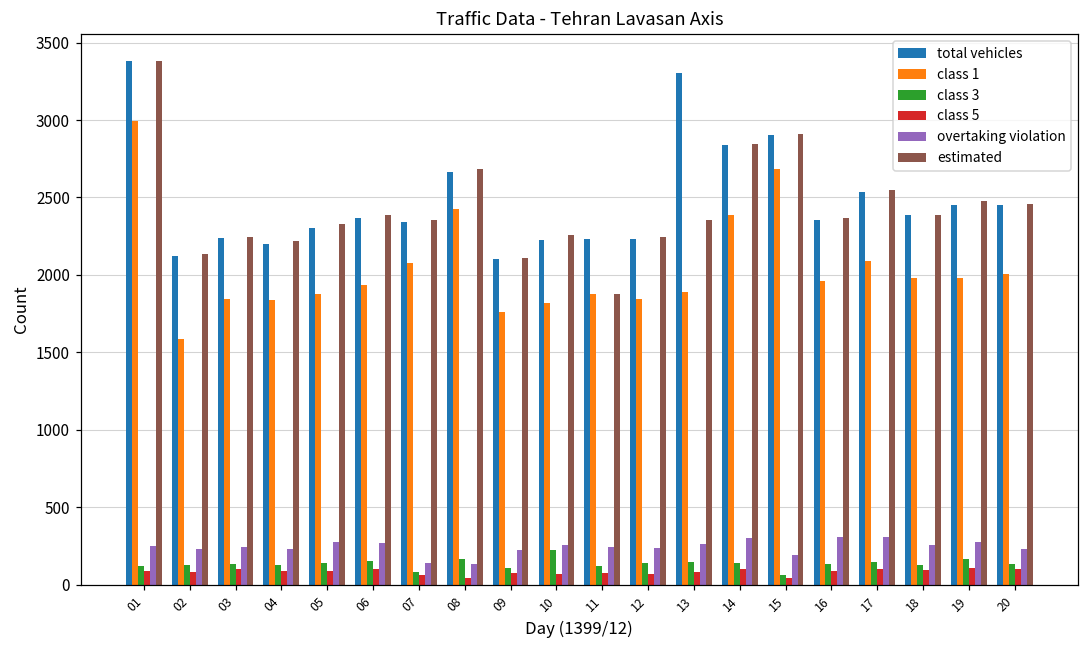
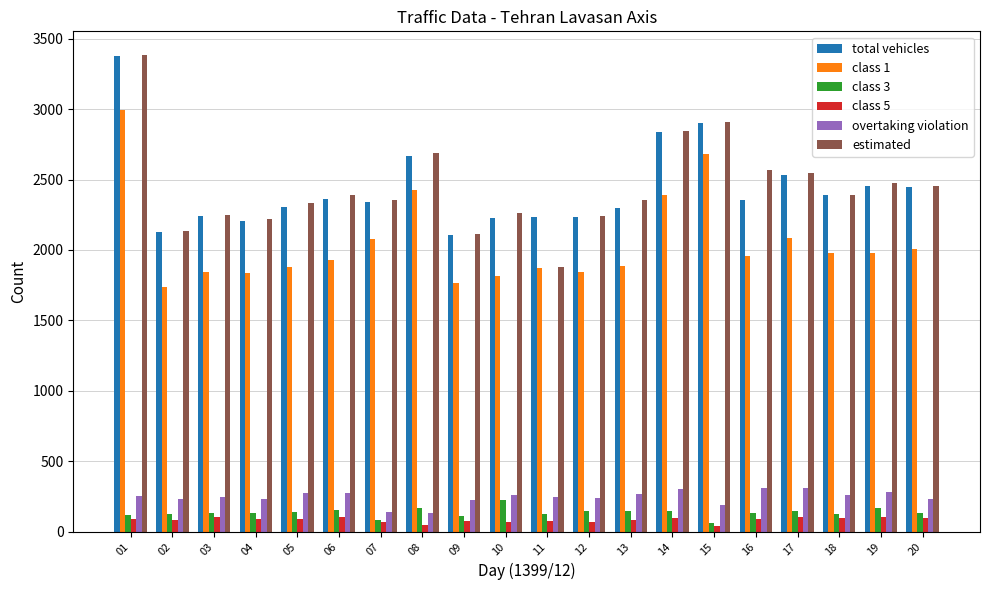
  {
    "total vehicles": {
      "01": 3380,
      "02": 2120,
      "03": 2240,
      "04": 2200,
      "05": 2310,
      "06": 2370,
      "07": 2340,
      "08": 2660,
      "09": 2100,
      "10": 2230,
      "11": 2230,
      "12": 2230,
-     "13": 3300,
+     "13": 2300,
      "14": 2840,
      "15": 2900,
      "16": 2360,
      "17": 2530,
      "18": 2390,
      "19": 2450,
      "20": 2450
    },
    "class 1": {
      "01": 2990,
-     "02": 1590,
+     "02": 1740,
      "03": 1840,
      "04": 1840,
      "05": 1880,
      "06": 1930,
      "07": 2080,
      "08": 2430,
      "09": 1760,
      "10": 1820,
      "11": 1870,
      "12": 1850,
      "13": 1890,
      "14": 2390,
      "15": 2680,
      "16": 1960,
      "17": 2090,
      "18": 1980,
      "19": 1980,
      "20": 2010
    },
    "class 3": {
      "01": 120,
      "02": 130,
      "03": 130,
      "04": 130,
      "05": 140,
      "06": 160,
      "07": 80,
      "08": 170,
      "09": 110,
      "10": 220,
      "11": 120,
      "12": 140,
      "13": 150,
      "14": 140,
      "15": 60,
      "16": 130,
      "17": 150,
      "18": 130,
      "19": 170,
      "20": 140
    },
    "class 5": {
      "01": 90,
      "02": 80,
      "03": 100,
      "04": 90,
      "05": 90,
      "06": 100,
      "07": 70,
      "08": 40,
      "09": 80,
      "10": 70,
      "11": 80,
      "12": 70,
      "13": 90,
      "14": 100,
      "15": 40,
      "16": 90,
      "17": 100,
      "18": 100,
      "19": 110,
      "20": 100
    },
    "overtaking violation": {
      "01": 250,
      "02": 230,
      "03": 250,
      "04": 230,
      "05": 280,
      "06": 270,
      "07": 140,
      "08": 130,
      "09": 230,
      "10": 260,
      "11": 240,
      "12": 240,
      "13": 270,
      "14": 300,
      "15": 190,
      "16": 310,
      "17": 310,
      "18": 260,
      "19": 280,
      "20": 230
    },
    "estimated": {
      "01": 3380,
      "02": 2140,
      "03": 2250,
      "04": 2220,
      "05": 2330,
      "06": 2390,
      "07": 2360,
      "08": 2690,
      "09": 2110,
      "10": 2260,
      "11": 1880,
      "12": 2240,
      "13": 2350,
      "14": 2850,
      "15": 2910,
-     "16": 2370,
+     "16": 2570,
      "17": 2550,
      "18": 2390,
      "19": 2480,
      "20": 2460
    }
  }
